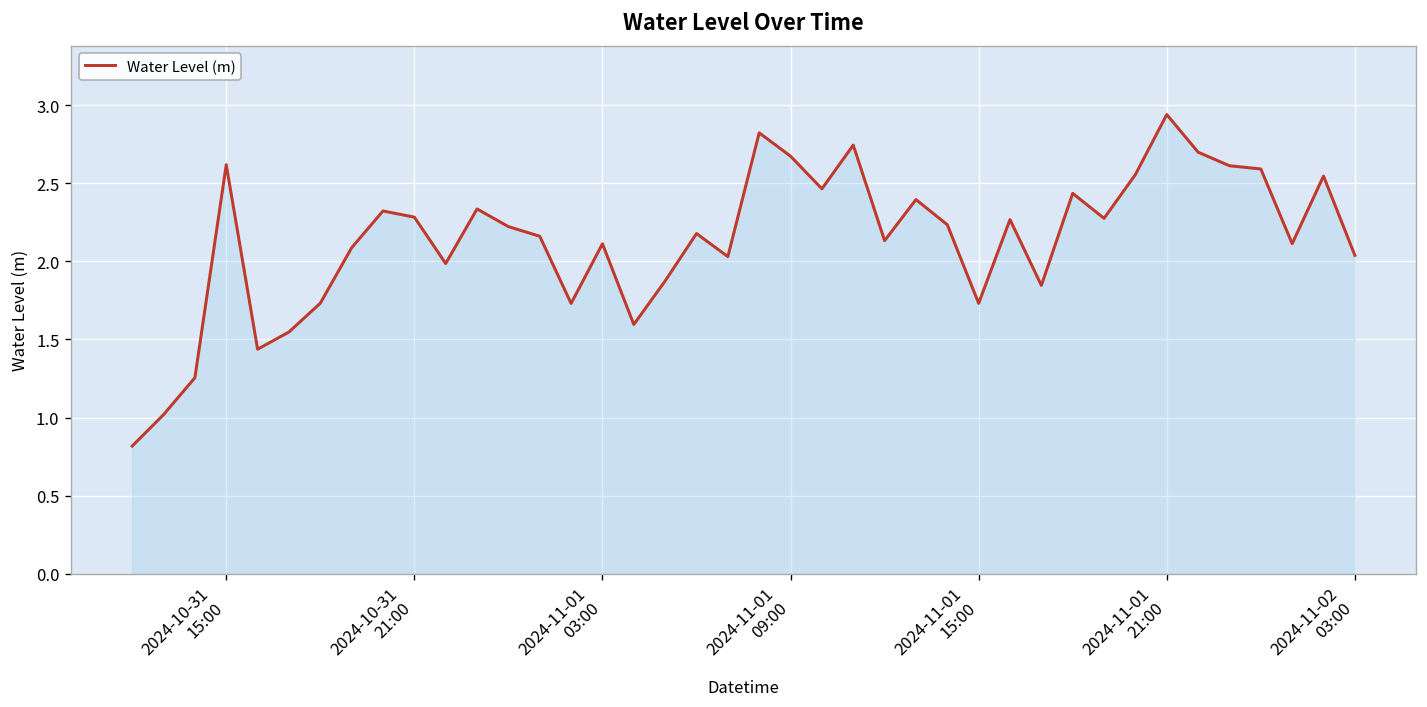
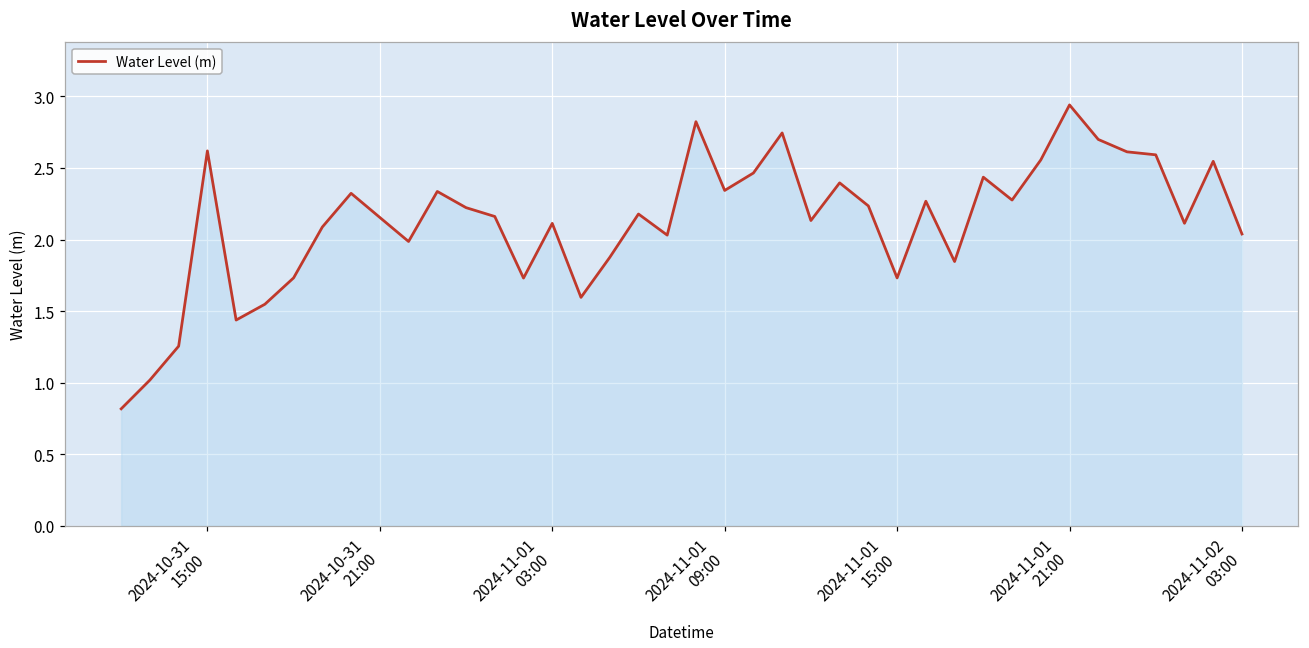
  {
    "2024-10-31 15:00": 2.62,
-   "2024-10-31 21:00": 2.28,
+   "2024-10-31 21:00": 2.15,
    "2024-11-01 03:00": 2.11,
-   "2024-11-01 09:00": 2.67,
+   "2024-11-01 09:00": 2.34,
    "2024-11-01 15:00": 1.73,
    "2024-11-01 21:00": 2.94,
    "2024-11-02 03:00": 2.04
  }
